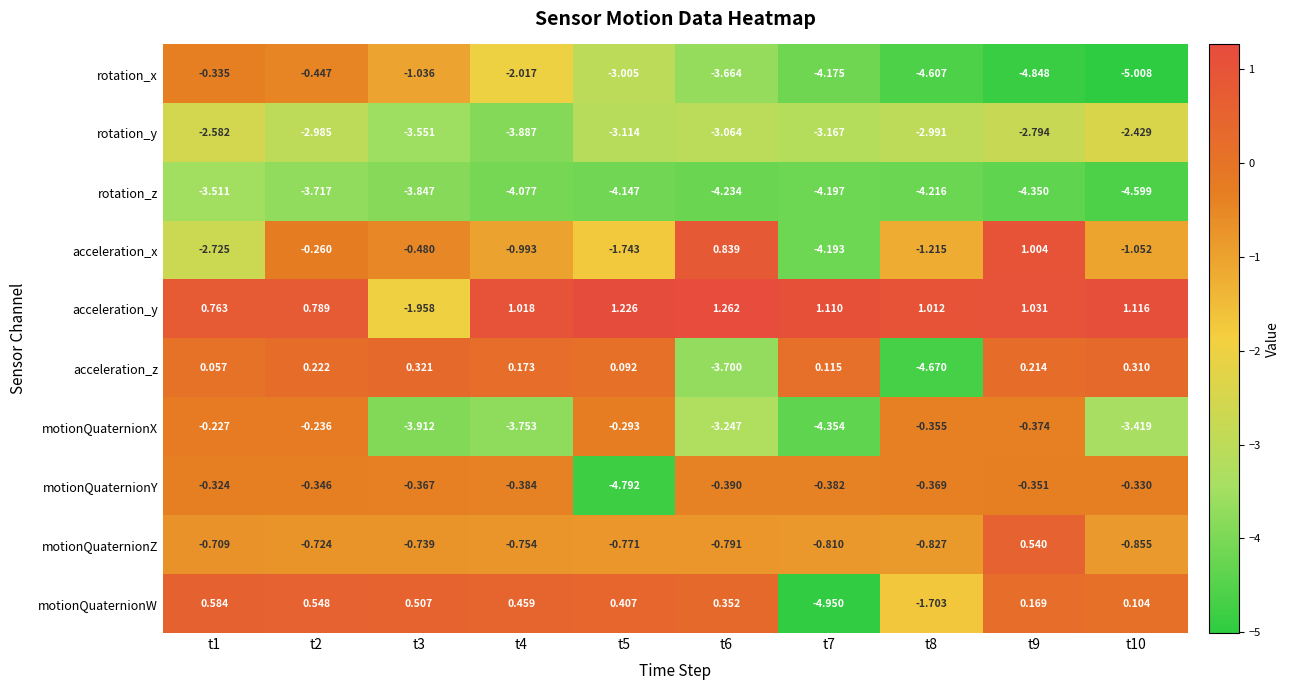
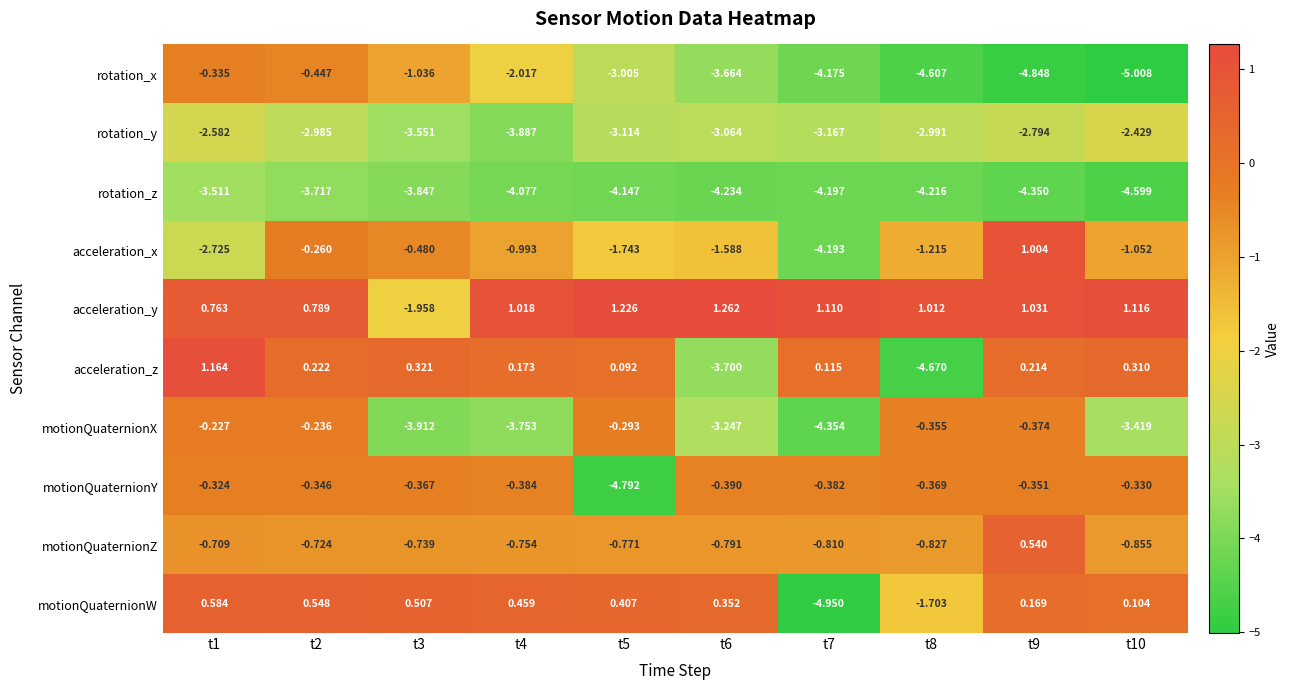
  {
    "rotation_x": {
      "t1": -0.335,
      "t2": -0.447,
      "t3": -1.036,
      "t4": -2.017,
      "t5": -3.005,
      "t6": -3.664,
      "t7": -4.175,
      "t8": -4.607,
      "t9": -4.848,
      "t10": -5.008
    },
    "rotation_y": {
      "t1": -2.582,
      "t2": -2.985,
      "t3": -3.551,
      "t4": -3.887,
      "t5": -3.114,
      "t6": -3.064,
      "t7": -3.167,
      "t8": -2.991,
      "t9": -2.794,
      "t10": -2.429
    },
    "rotation_z": {
      "t1": -3.511,
      "t2": -3.717,
      "t3": -3.847,
      "t4": -4.077,
      "t5": -4.147,
      "t6": -4.234,
      "t7": -4.197,
      "t8": -4.216,
      "t9": -4.350,
      "t10": -4.599
    },
    "acceleration_x": {
      "t1": -2.725,
      "t2": -0.260,
      "t3": -0.480,
      "t4": -0.993,
      "t5": -1.743,
-     "t6": 0.839,
+     "t6": -1.588,
      "t7": -4.193,
      "t8": -1.215,
      "t9": 1.004,
      "t10": -1.052
    },
    "acceleration_y": {
      "t1": 0.763,
      "t2": 0.789,
      "t3": -1.958,
      "t4": 1.018,
      "t5": 1.226,
      "t6": 1.262,
      "t7": 1.110,
      "t8": 1.012,
      "t9": 1.031,
      "t10": 1.116
    },
    "acceleration_z": {
-     "t1": 0.057,
+     "t1": 1.164,
      "t2": 0.222,
      "t3": 0.321,
      "t4": 0.173,
      "t5": 0.092,
      "t6": -3.700,
      "t7": 0.115,
      "t8": -4.670,
      "t9": 0.214,
      "t10": 0.310
    },
    "motionQuaternionX": {
      "t1": -0.227,
      "t2": -0.236,
      "t3": -3.912,
      "t4": -3.753,
      "t5": -0.293,
      "t6": -3.247,
      "t7": -4.354,
      "t8": -0.355,
      "t9": -0.374,
      "t10": -3.419
    },
    "motionQuaternionY": {
      "t1": -0.324,
      "t2": -0.346,
      "t3": -0.367,
      "t4": -0.384,
      "t5": -4.792,
      "t6": -0.390,
      "t7": -0.382,
      "t8": -0.369,
      "t9": -0.351,
      "t10": -0.330
    },
    "motionQuaternionZ": {
      "t1": -0.709,
      "t2": -0.724,
      "t3": -0.739,
      "t4": -0.754,
      "t5": -0.771,
      "t6": -0.791,
      "t7": -0.810,
      "t8": -0.827,
      "t9": 0.540,
      "t10": -0.855
    },
    "motionQuaternionW": {
      "t1": 0.584,
      "t2": 0.548,
      "t3": 0.507,
      "t4": 0.459,
      "t5": 0.407,
      "t6": 0.352,
      "t7": -4.950,
      "t8": -1.703,
      "t9": 0.169,
      "t10": 0.104
    }
  }
